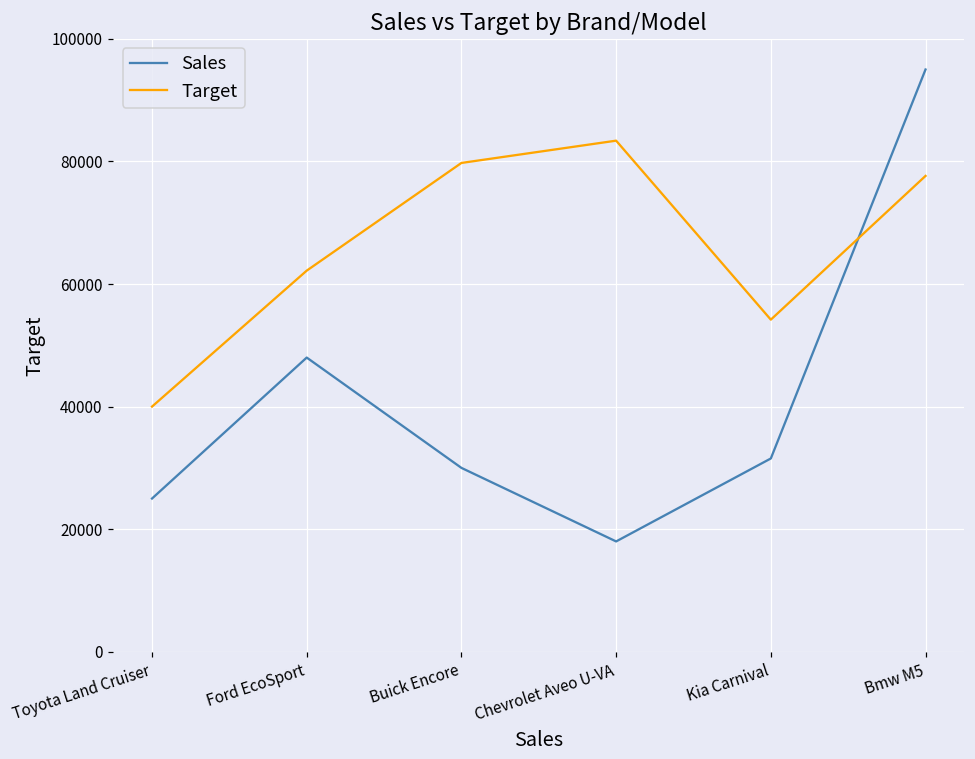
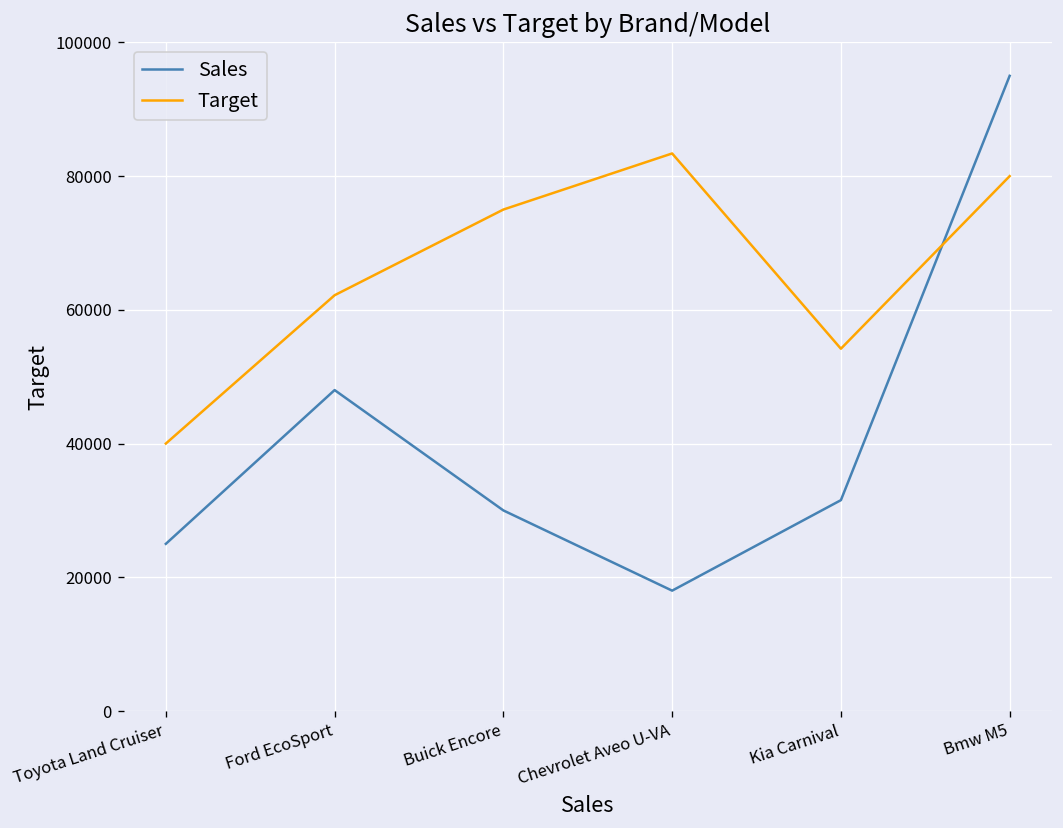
  {
    "Sales": {
      "Toyota Land Cruiser": 25000,
      "Ford EcoSport": 48000,
      "Buick Encore": 30000,
      "Chevrolet Aveo U-VA": 18000,
      "Kia Carnival": 32000,
      "Bmw M5": 95000
    },
    "Target": {
      "Toyota Land Cruiser": 40000,
      "Ford EcoSport": 62000,
-     "Buick Encore": 80000,
+     "Buick Encore": 75000,
      "Chevrolet Aveo U-VA": 83000,
      "Kia Carnival": 54000,
-     "Bmw M5": 78000
+     "Bmw M5": 80000
    }
  }
